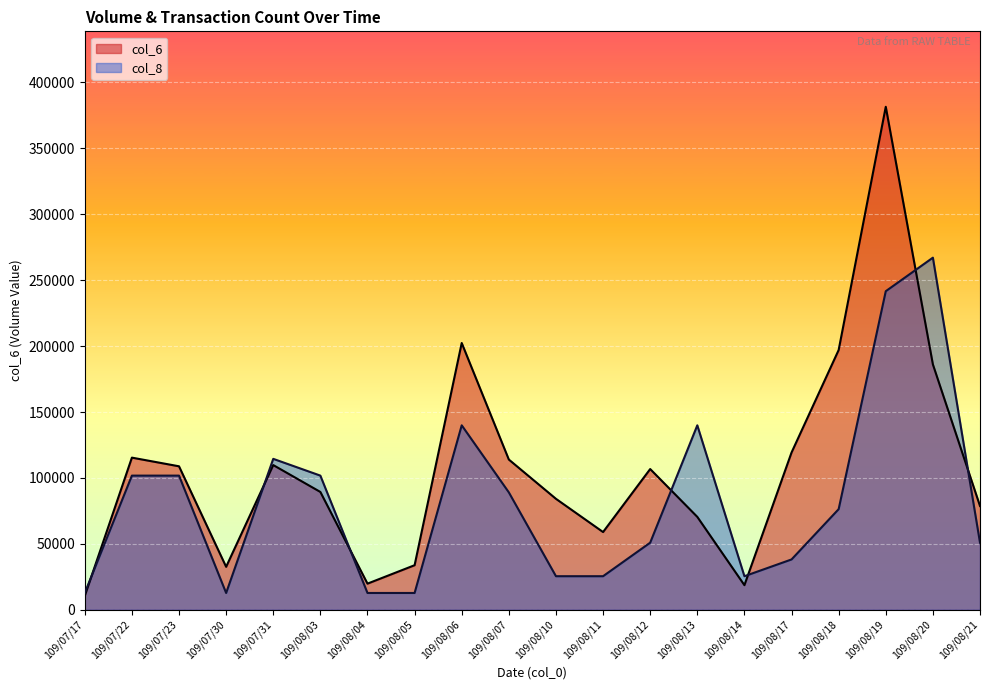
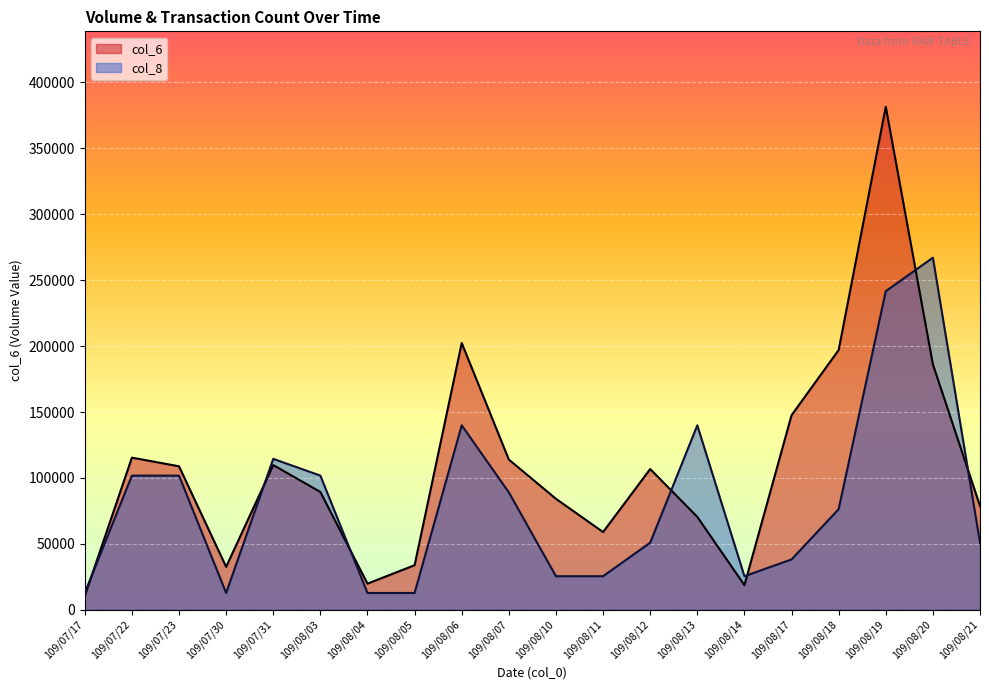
  {
    "col_6": {
      "109/07/17": 11000,
      "109/07/22": 115000,
      "109/07/23": 109000,
      "109/07/30": 33000,
      "109/07/31": 110000,
      "109/08/03": 89000,
      "109/08/04": 20000,
      "109/08/05": 34000,
      "109/08/06": 202000,
      "109/08/07": 114000,
      "109/08/10": 84000,
      "109/08/11": 59000,
      "109/08/12": 107000,
      "109/08/13": 70000,
      "109/08/14": 19000,
-     "109/08/17": 119000,
+     "109/08/17": 148000,
      "109/08/18": 197000,
      "109/08/19": 382000,
      "109/08/20": 186000,
      "109/08/21": 79000
    },
    "col_8": {
      "109/07/17": 13000,
      "109/07/22": 102000,
      "109/07/23": 102000,
      "109/07/30": 13000,
      "109/07/31": 114000,
      "109/08/03": 102000,
      "109/08/04": 13000,
      "109/08/05": 13000,
      "109/08/06": 140000,
      "109/08/07": 89000,
      "109/08/10": 25000,
      "109/08/11": 25000,
      "109/08/12": 51000,
      "109/08/13": 140000,
      "109/08/14": 25000,
      "109/08/17": 38000,
      "109/08/18": 76000,
      "109/08/19": 242000,
      "109/08/20": 267000,
      "109/08/21": 51000
    }
  }
